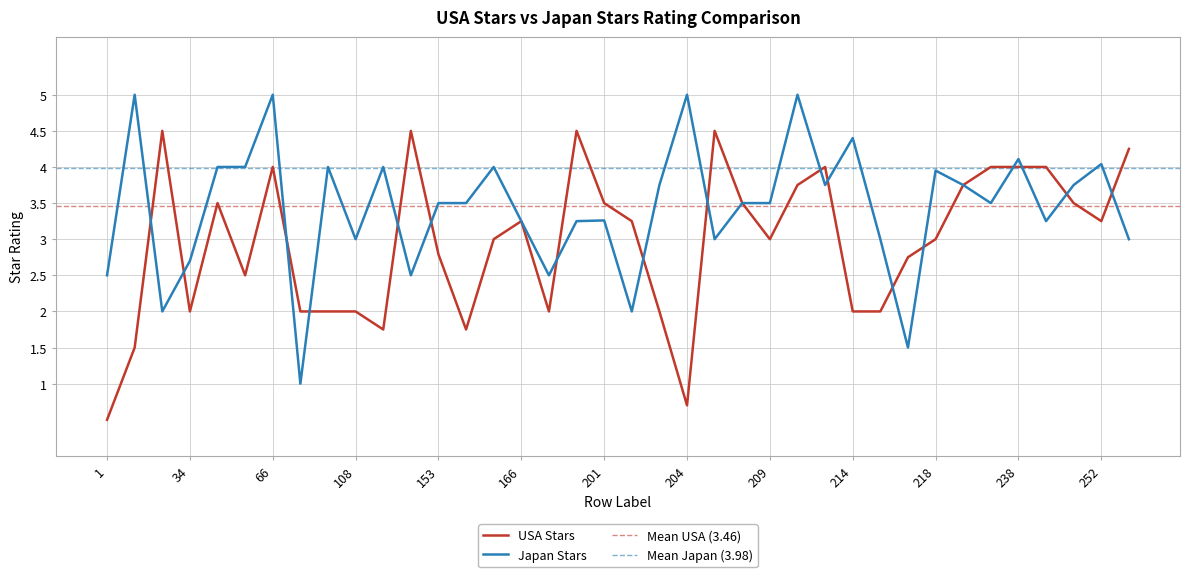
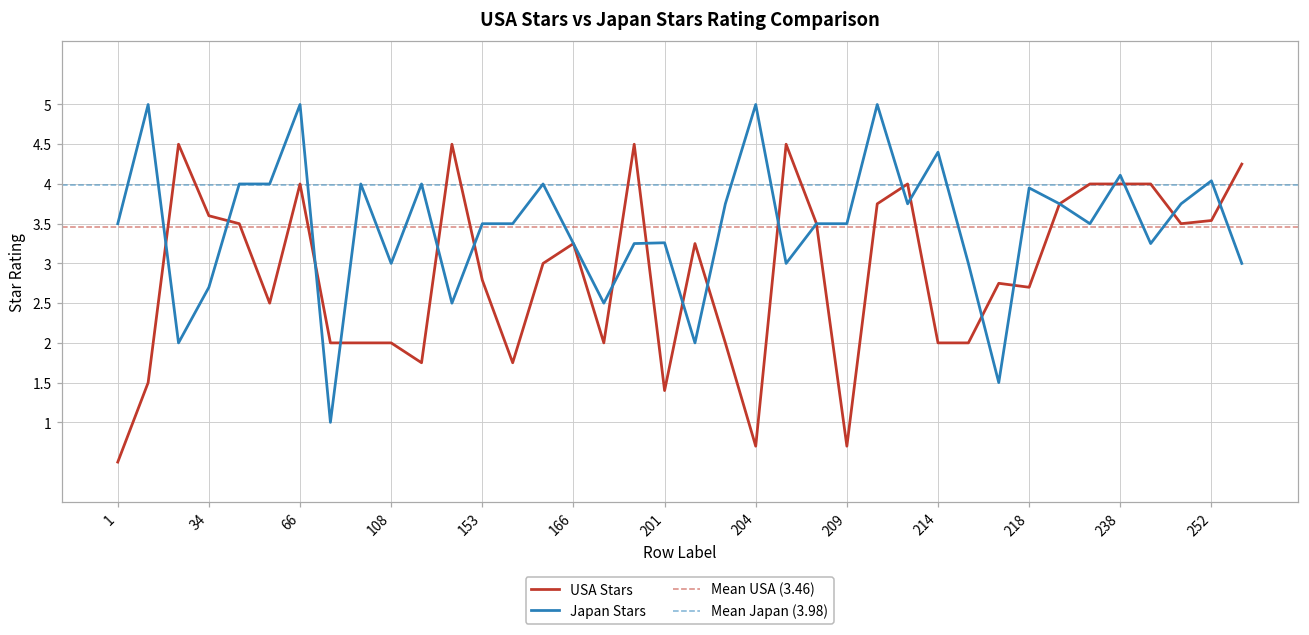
  {
    "USA Stars": {
      "1": 0.5,
-     "34": 2.0,
+     "34": 3.6,
      "66": 4.0,
      "108": 2.0,
      "153": 2.8,
-     "201": 3.5,
+     "201": 1.4,
      "204": 0.7,
-     "209": 3.0,
+     "209": 0.7,
      "214": 2.0,
-     "218": 3.0,
+     "218": 2.7,
      "238": 4.0,
-     "252": 3.3
+     "252": 3.5
    },
    "Japan Stars": {
-     "1": 2.5,
+     "1": 3.5,
      "34": 2.7,
      "66": 5.0,
      "108": 3.0,
      "153": 3.5,
      "201": 3.3,
      "204": 5.0,
      "209": 3.5,
      "214": 4.4,
      "218": 4.0,
      "238": 4.1,
      "252": 4.0
    }
  }
